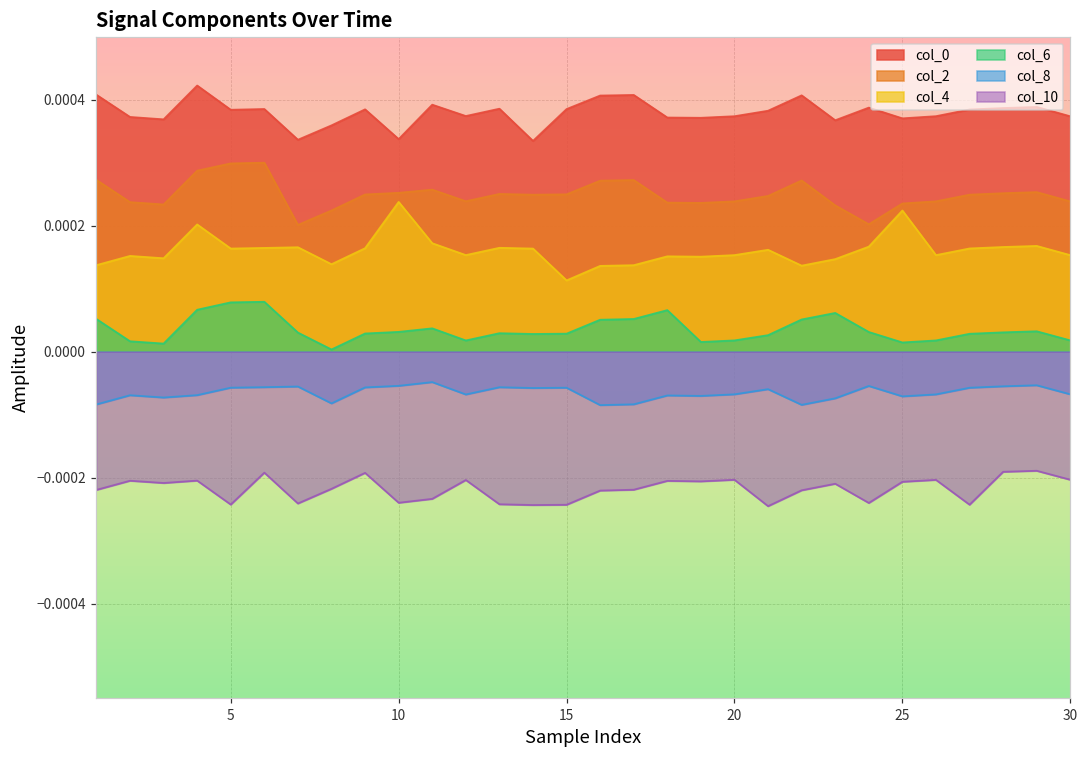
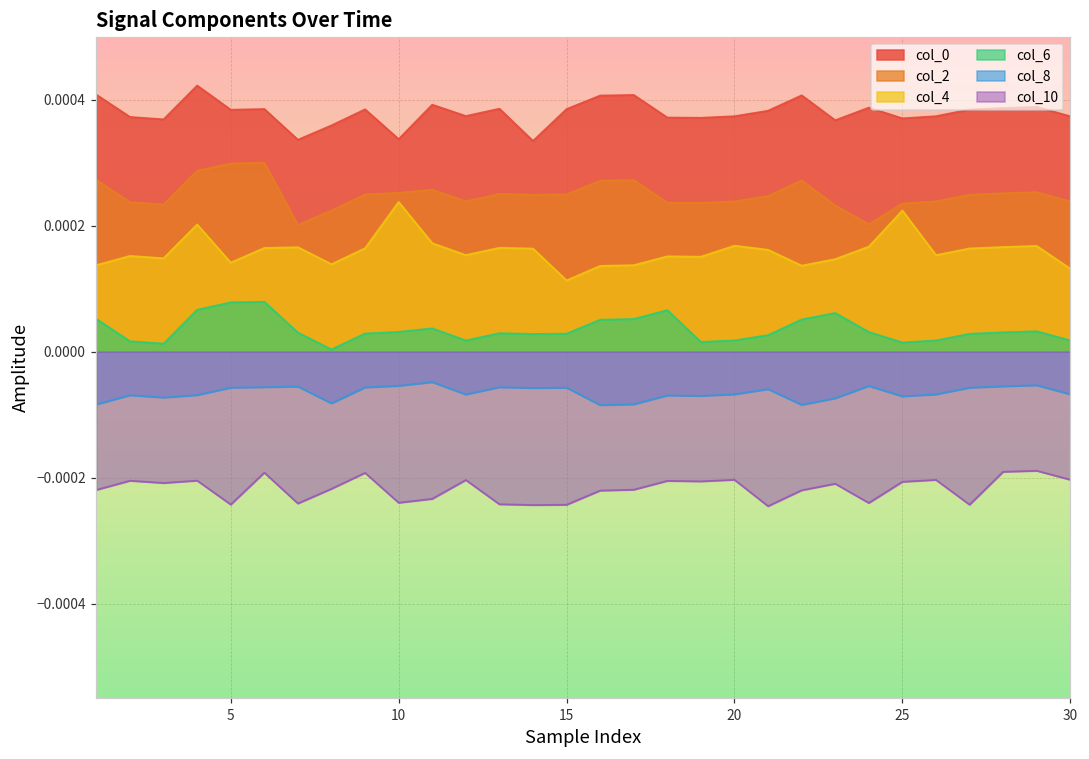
  {
    "col_4": {
-     "5": 0.00016,
+     "5": 0.00014,
      "10": 0.00024,
      "15": 0.00011,
-     "20": 0.00015,
+     "20": 0.00017,
      "25": 0.00022,
-     "30": 0.00015
+     "30": 0.00013
    },
    "col_6": {
      "5": 0.00008,
      "10": 0.00003,
      "15": 0.00003,
      "20": 0.00002,
      "25": 0.00001,
      "30": 0.00002
    }
  }
